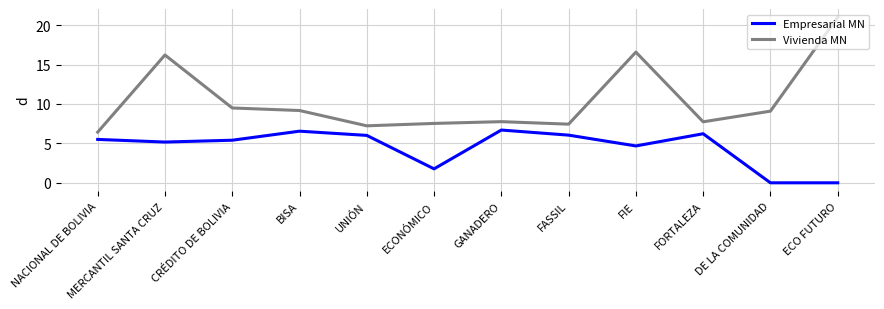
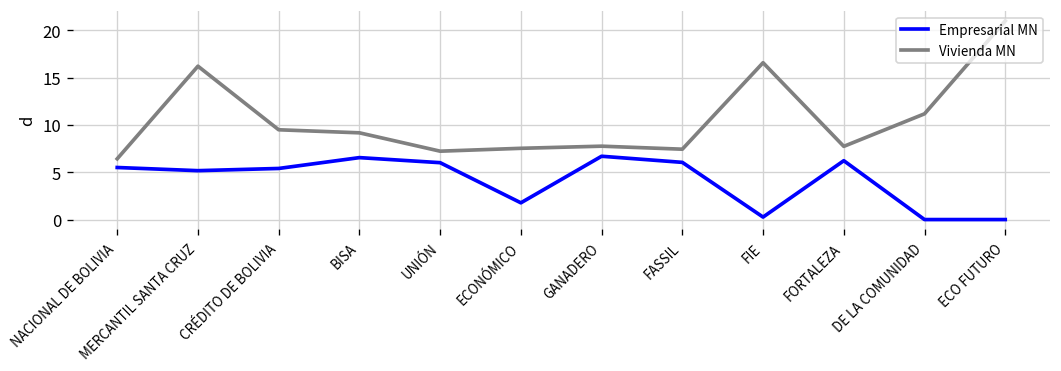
  {
    "Empresarial MN": {
      "NACIONAL DE BOLIVIA": 6,
      "MERCANTIL SANTA CRUZ": 5,
      "CRÉDITO DE BOLIVIA": 5,
      "BISA": 7,
      "UNIÓN": 6,
      "ECONÓMICO": 2,
      "GANADERO": 7,
      "FASSIL": 6,
-     "FIE": 5,
+     "FIE": 0,
      "FORTALEZA": 6,
      "DE LA COMUNIDAD": 0,
      "ECO FUTURO": 0
    },
    "Vivienda MN": {
      "NACIONAL DE BOLIVIA": 6,
      "MERCANTIL SANTA CRUZ": 16,
      "CRÉDITO DE BOLIVIA": 9,
      "BISA": 9,
      "UNIÓN": 7,
      "ECONÓMICO": 8,
      "GANADERO": 8,
      "FASSIL": 7,
      "FIE": 17,
      "FORTALEZA": 8,
-     "DE LA COMUNIDAD": 9
+     "DE LA COMUNIDAD": 11
    }
  }
